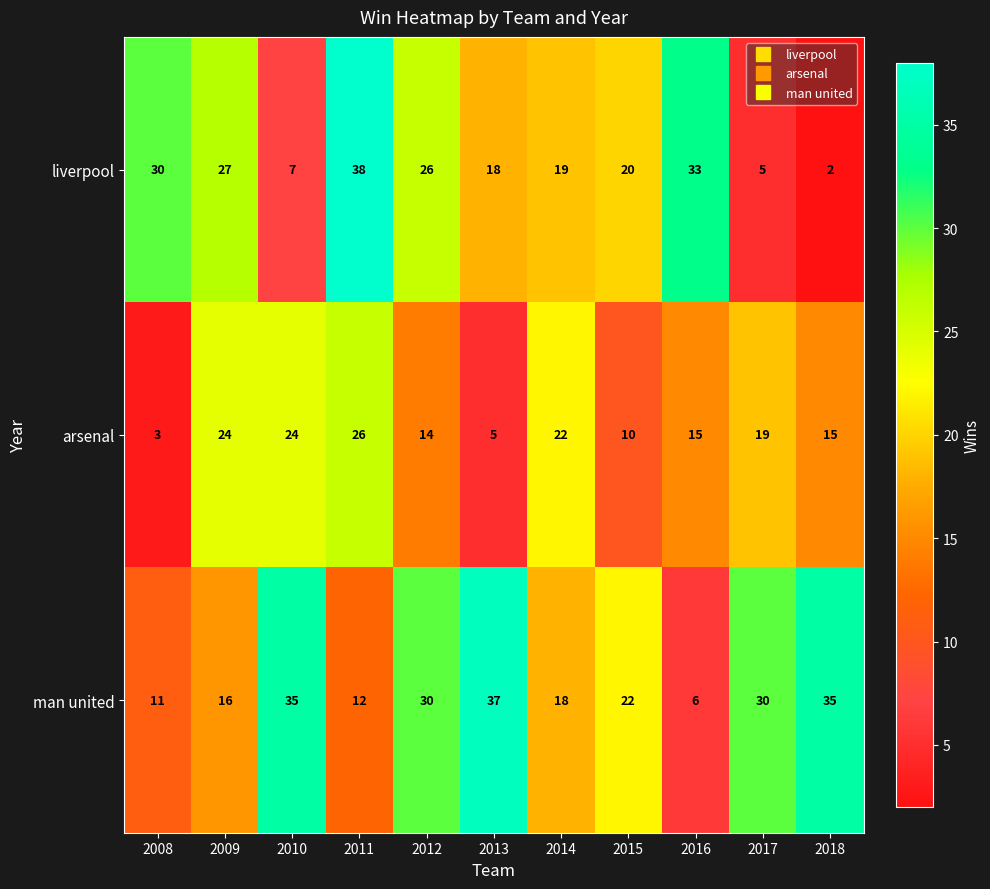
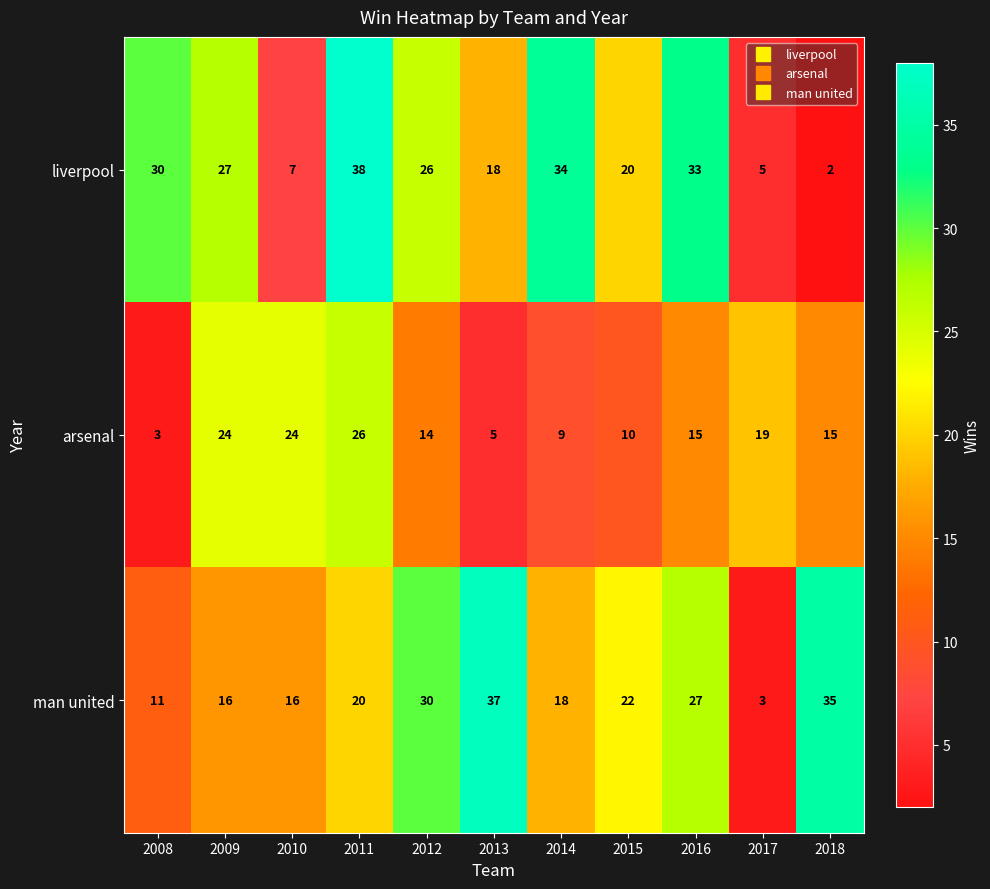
  {
    "liverpool": {
      "2008": 30,
      "2009": 27,
      "2010": 7,
      "2011": 38,
      "2012": 26,
      "2013": 18,
-     "2014": 19,
+     "2014": 34,
      "2015": 20,
      "2016": 33,
      "2017": 5,
      "2018": 2
    },
    "arsenal": {
      "2008": 3,
      "2009": 24,
      "2010": 24,
      "2011": 26,
      "2012": 14,
      "2013": 5,
-     "2014": 22,
+     "2014": 9,
      "2015": 10,
      "2016": 15,
      "2017": 19,
      "2018": 15
    },
    "man united": {
      "2008": 11,
      "2009": 16,
-     "2010": 35,
-     "2011": 12,
+     "2010": 16,
+     "2011": 20,
      "2012": 30,
      "2013": 37,
      "2014": 18,
      "2015": 22,
-     "2016": 6,
-     "2017": 30,
+     "2016": 27,
+     "2017": 3,
      "2018": 35
    }
  }
